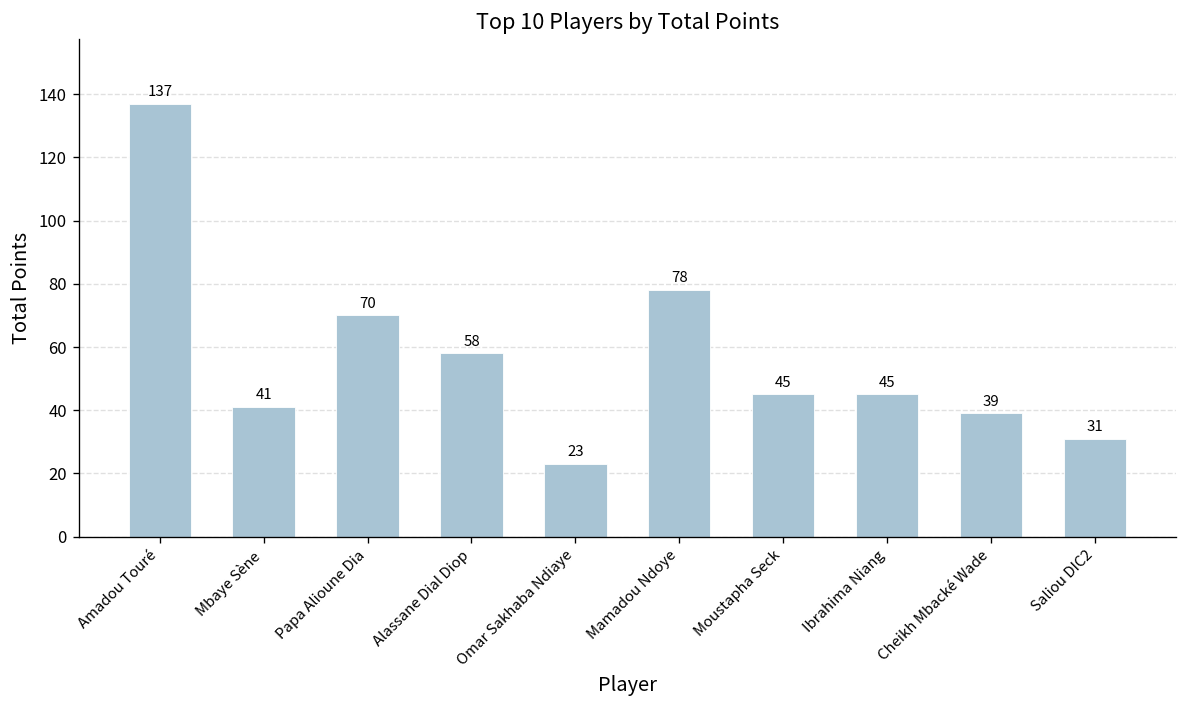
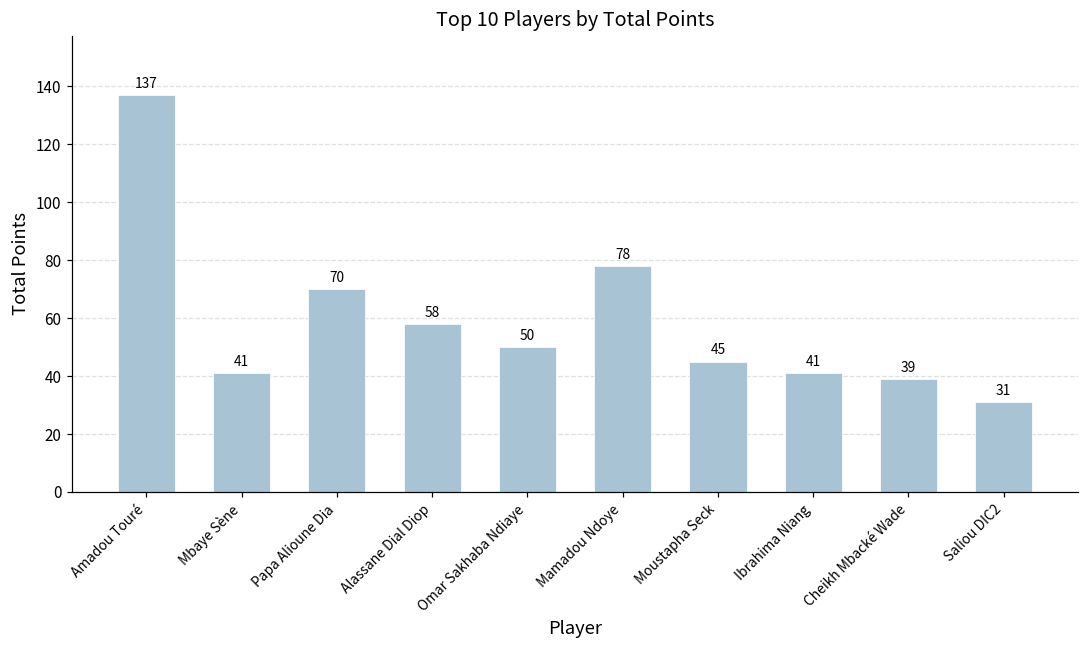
  {
    "Amadou Touré": 137,
    "Mbaye Sène": 41,
    "Papa Alioune Dia": 70,
    "Alassane Dial Diop": 58,
-   "Omar Sakhaba Ndiaye": 23,
+   "Omar Sakhaba Ndiaye": 50,
    "Mamadou Ndoye": 78,
    "Moustapha Seck": 45,
-   "Ibrahima Niang": 45,
+   "Ibrahima Niang": 41,
    "Cheikh Mbacké Wade": 39,
    "Saliou DIC2": 31
  }
